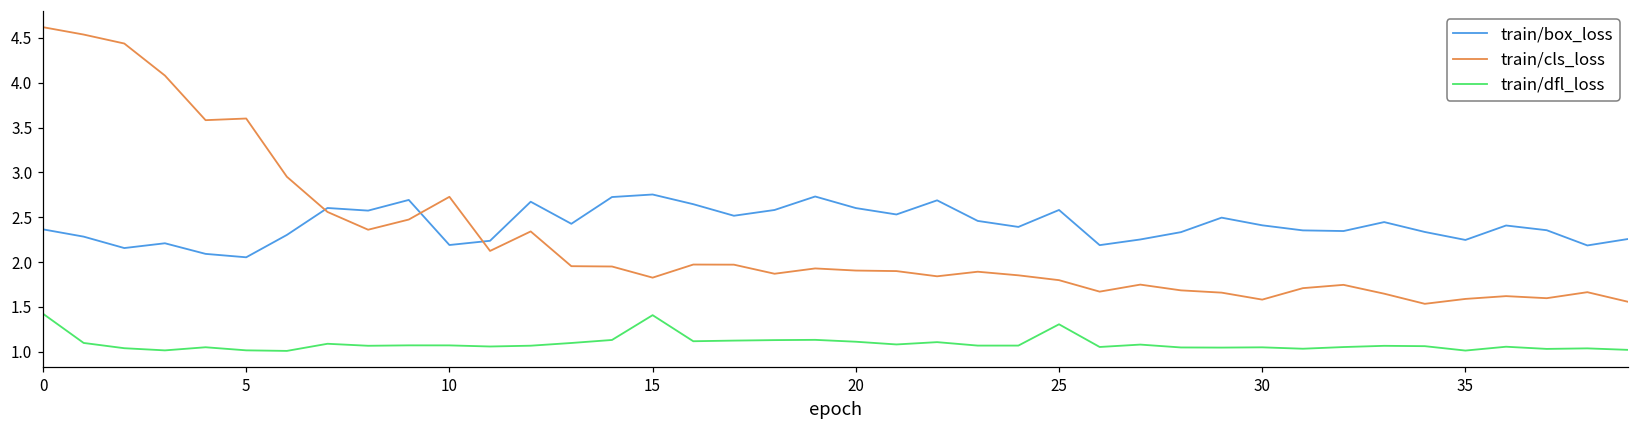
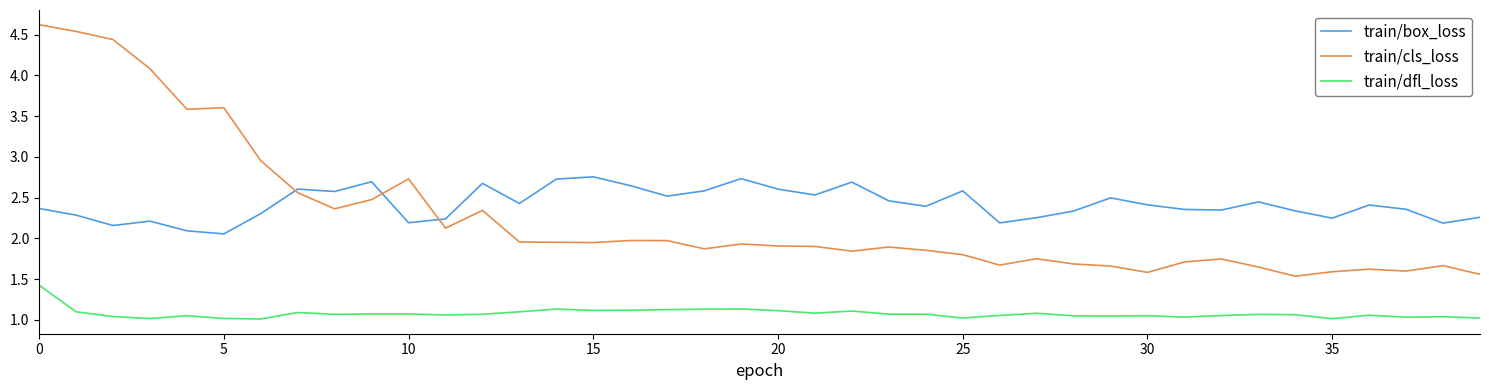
  {
    "train/box_loss": {
      "0": 2.4,
      "5": 2.1,
      "10": 2.2,
      "15": 2.8,
      "20": 2.6,
      "25": 2.6,
      "30": 2.4,
      "35": 2.2
    },
    "train/cls_loss": {
      "0": 4.6,
      "5": 3.6,
      "10": 2.7,
-     "15": 1.8,
+     "15": 1.9,
      "20": 1.9,
      "25": 1.8,
      "30": 1.6,
      "35": 1.6
    },
    "train/dfl_loss": {
      "0": 1.4,
      "5": 1.0,
      "10": 1.1,
-     "15": 1.4,
+     "15": 1.1,
      "20": 1.1,
-     "25": 1.3,
+     "25": 1.0,
      "30": 1.0,
      "35": 1.0
    }
  }
